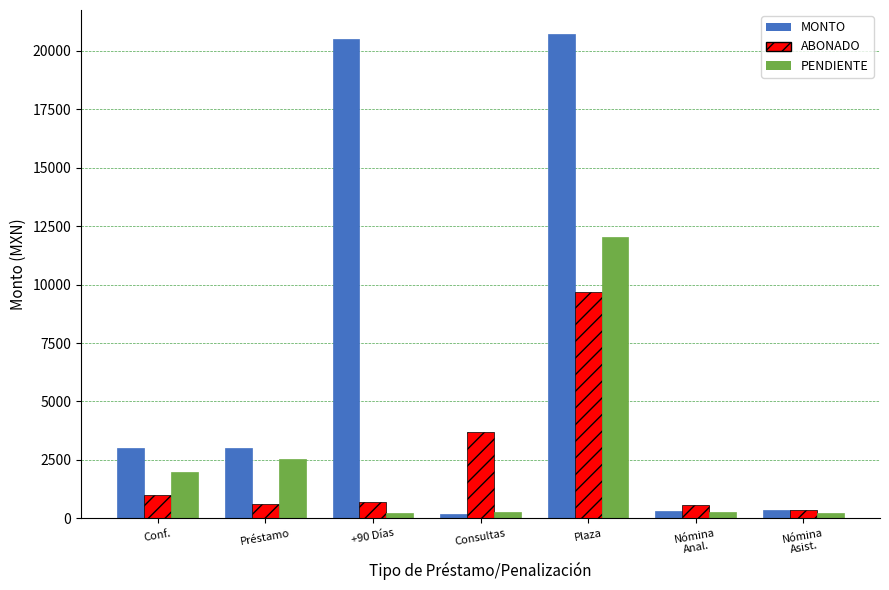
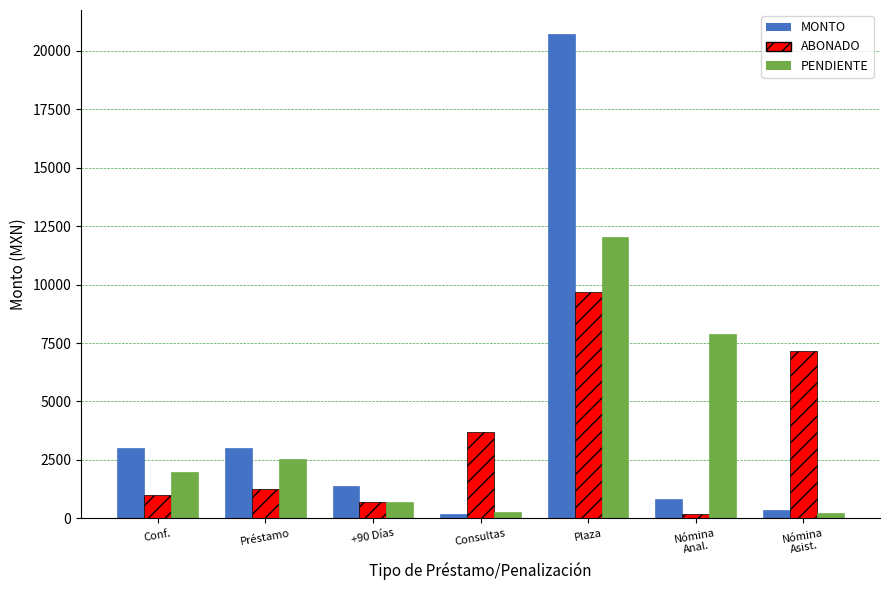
  {
    "MONTO": {
      "Conf.": 3000,
      "Préstamo": 3000,
-     "+90 Días": 20500,
+     "+90 Días": 1400,
      "Consultas": 200,
      "Plaza": 20700,
-     "Nómina Anal.": 300,
+     "Nómina Anal.": 800,
      "Nómina Asist.": 300
    },
    "ABONADO": {
      "Conf.": 1000,
-     "Préstamo": 600,
+     "Préstamo": 1300,
      "+90 Días": 700,
      "Consultas": 3700,
      "Plaza": 9700,
-     "Nómina Anal.": 500,
-     "Nómina Asist.": 300
+     "Nómina Anal.": 200,
+     "Nómina Asist.": 7200
    },
    "PENDIENTE": {
      "Conf.": 2000,
      "Préstamo": 2500,
-     "+90 Días": 200,
+     "+90 Días": 700,
      "Consultas": 300,
      "Plaza": 12000,
-     "Nómina Anal.": 300,
+     "Nómina Anal.": 7900,
      "Nómina Asist.": 200
    }
  }
